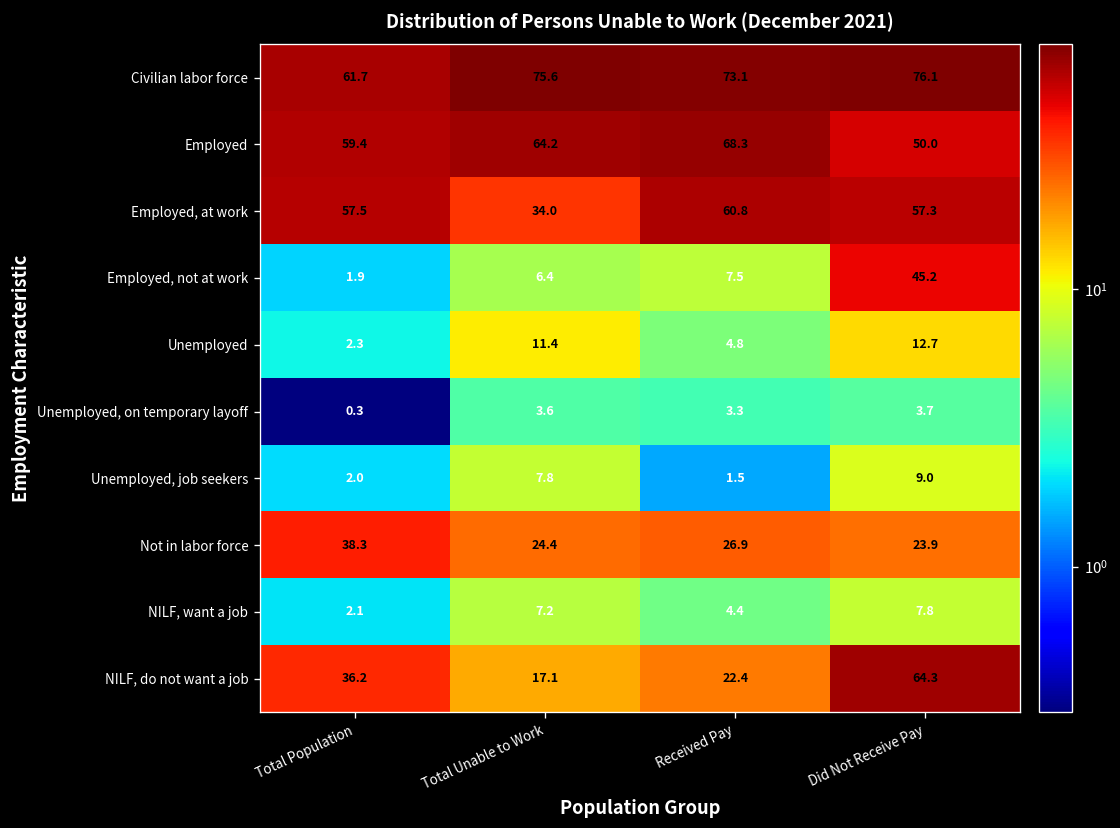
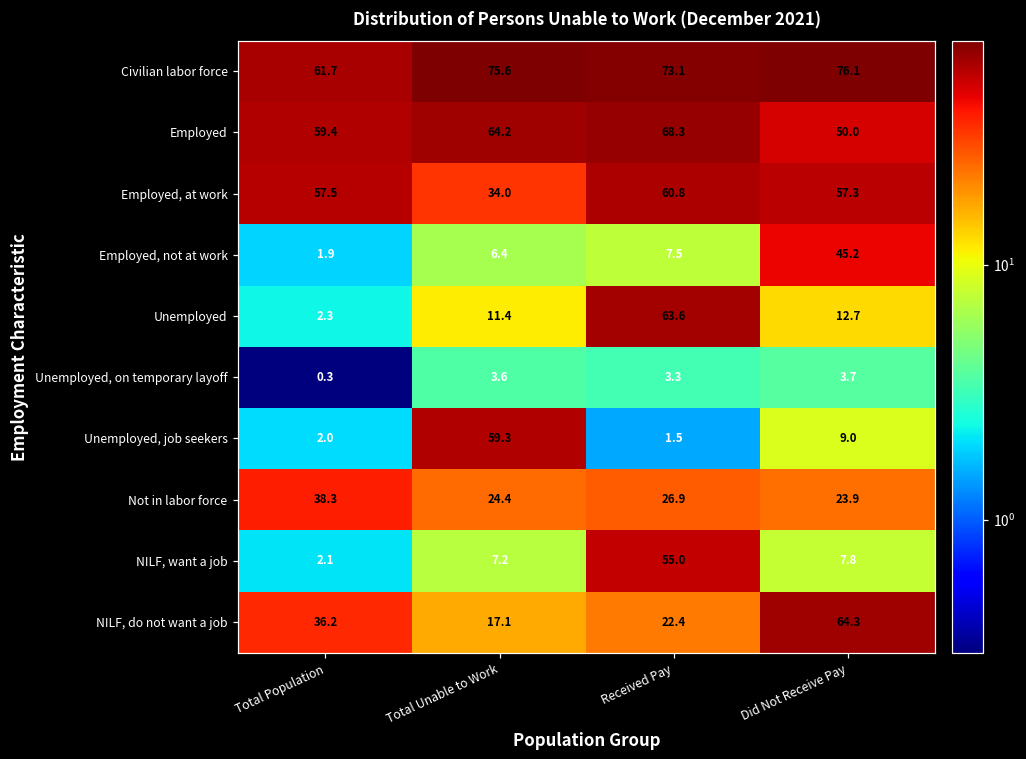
  {
    "Civilian labor force": {
      "Total Population": 61.7,
      "Total Unable to Work": 75.6,
      "Received Pay": 73.1,
      "Did Not Receive Pay": 76.1
    },
    "Employed": {
      "Total Population": 59.4,
      "Total Unable to Work": 64.2,
      "Received Pay": 68.3,
      "Did Not Receive Pay": 50.0
    },
    "Employed, at work": {
      "Total Population": 57.5,
      "Total Unable to Work": 34.0,
      "Received Pay": 60.8,
      "Did Not Receive Pay": 57.3
    },
    "Employed, not at work": {
      "Total Population": 1.9,
      "Total Unable to Work": 6.4,
      "Received Pay": 7.5,
      "Did Not Receive Pay": 45.2
    },
    "Unemployed": {
      "Total Population": 2.3,
      "Total Unable to Work": 11.4,
-     "Received Pay": 4.8,
+     "Received Pay": 63.6,
      "Did Not Receive Pay": 12.7
    },
    "Unemployed, on temporary layoff": {
      "Total Population": 0.3,
      "Total Unable to Work": 3.6,
      "Received Pay": 3.3,
      "Did Not Receive Pay": 3.7
    },
    "Unemployed, job seekers": {
      "Total Population": 2.0,
-     "Total Unable to Work": 7.8,
+     "Total Unable to Work": 59.3,
      "Received Pay": 1.5,
      "Did Not Receive Pay": 9.0
    },
    "Not in labor force": {
      "Total Population": 38.3,
      "Total Unable to Work": 24.4,
      "Received Pay": 26.9,
      "Did Not Receive Pay": 23.9
    },
    "NILF, want a job": {
      "Total Population": 2.1,
      "Total Unable to Work": 7.2,
-     "Received Pay": 4.4,
+     "Received Pay": 55.0,
      "Did Not Receive Pay": 7.8
    },
    "NILF, do not want a job": {
      "Total Population": 36.2,
      "Total Unable to Work": 17.1,
      "Received Pay": 22.4,
      "Did Not Receive Pay": 64.3
    }
  }
